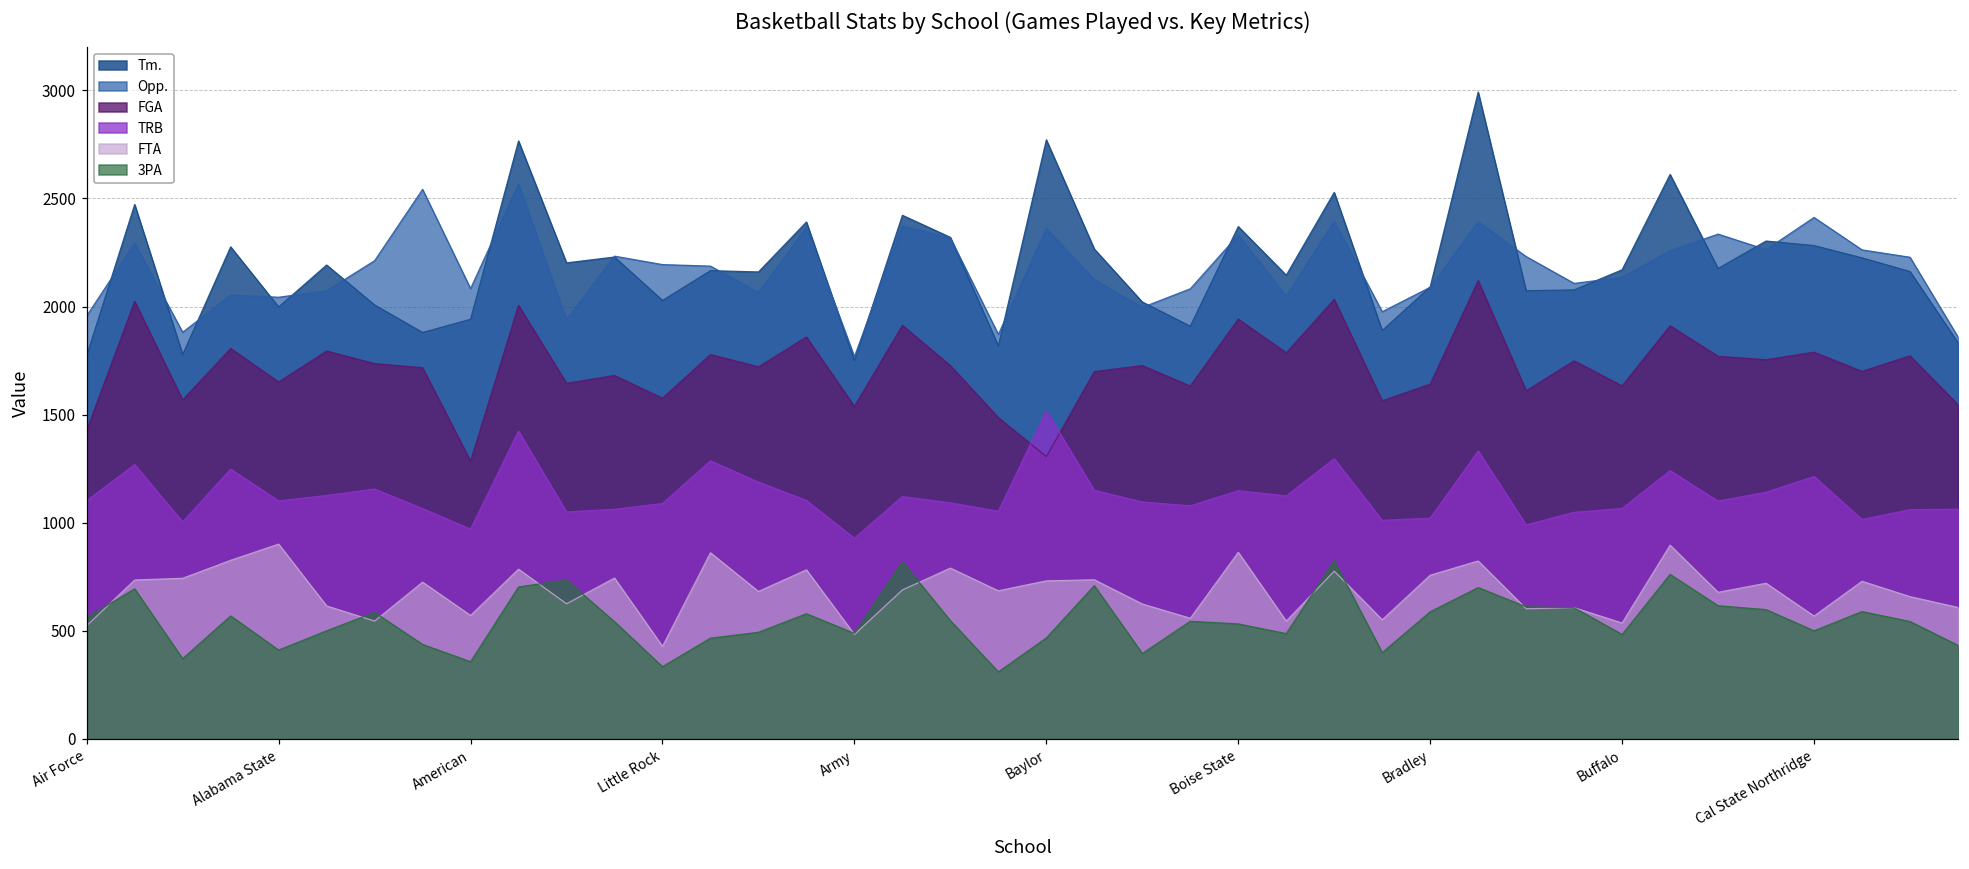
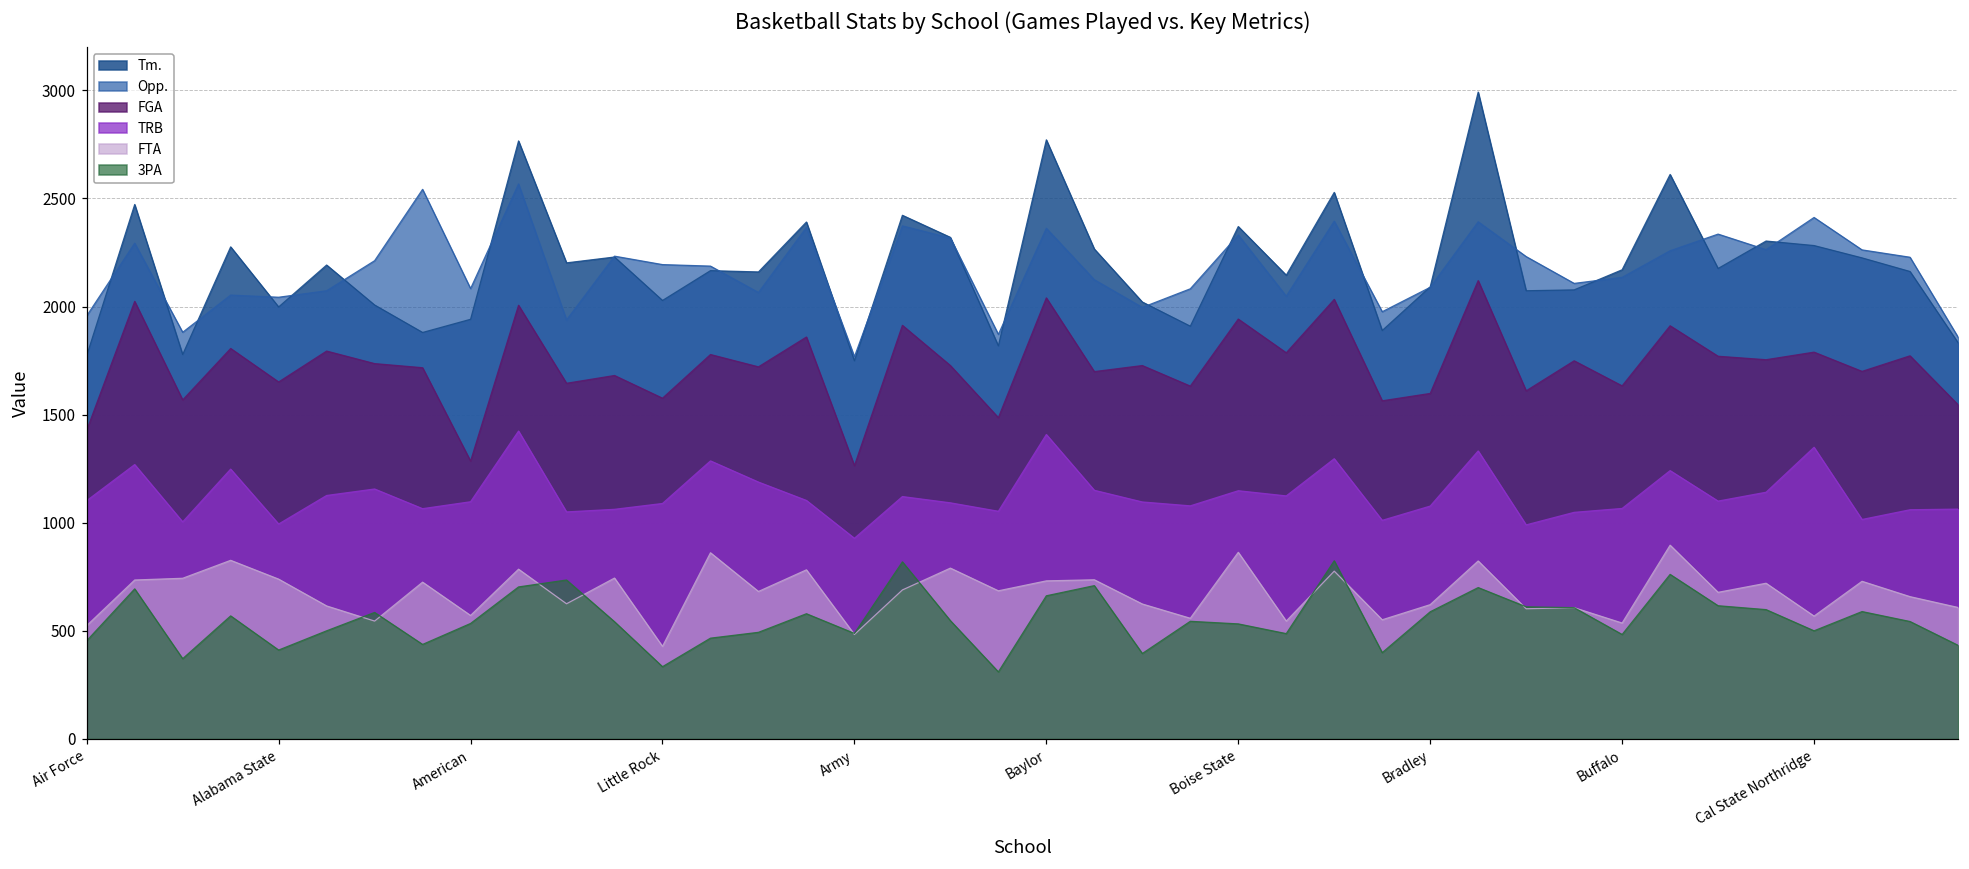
  {
    "FGA": {
      "Air Force": 1430,
      "Alabama State": 1650,
      "American": 1290,
      "Little Rock": 1580,
-     "Army": 1540,
-     "Baylor": 1310,
+     "Army": 1260,
+     "Baylor": 2040,
      "Boise State": 1940,
-     "Bradley": 1640,
+     "Bradley": 1600,
      "Buffalo": 1630,
      "Cal State Northridge": 1790
    },
    "TRB": {
      "Air Force": 1100,
-     "Alabama State": 1100,
-     "American": 970,
+     "Alabama State": 990,
+     "American": 1100,
      "Little Rock": 1090,
      "Army": 930,
-     "Baylor": 1520,
+     "Baylor": 1410,
      "Boise State": 1150,
-     "Bradley": 1020,
+     "Bradley": 1080,
      "Buffalo": 1070,
-     "Cal State Northridge": 1210
+     "Cal State Northridge": 1350
    },
    "FTA": {
      "Air Force": 520,
-     "Alabama State": 900,
+     "Alabama State": 740,
      "American": 570,
      "Little Rock": 430,
      "Baylor": 730,
      "Boise State": 860,
-     "Bradley": 760,
+     "Bradley": 620,
      "Buffalo": 540,
      "Cal State Northridge": 570
    },
    "3PA": {
-     "Air Force": 560,
+     "Air Force": 450,
      "Alabama State": 410,
-     "American": 360,
+     "American": 530,
      "Little Rock": 330,
-     "Baylor": 470,
+     "Baylor": 660,
      "Boise State": 530,
      "Bradley": 590,
      "Buffalo": 480,
      "Cal State Northridge": 500
    }
  }
